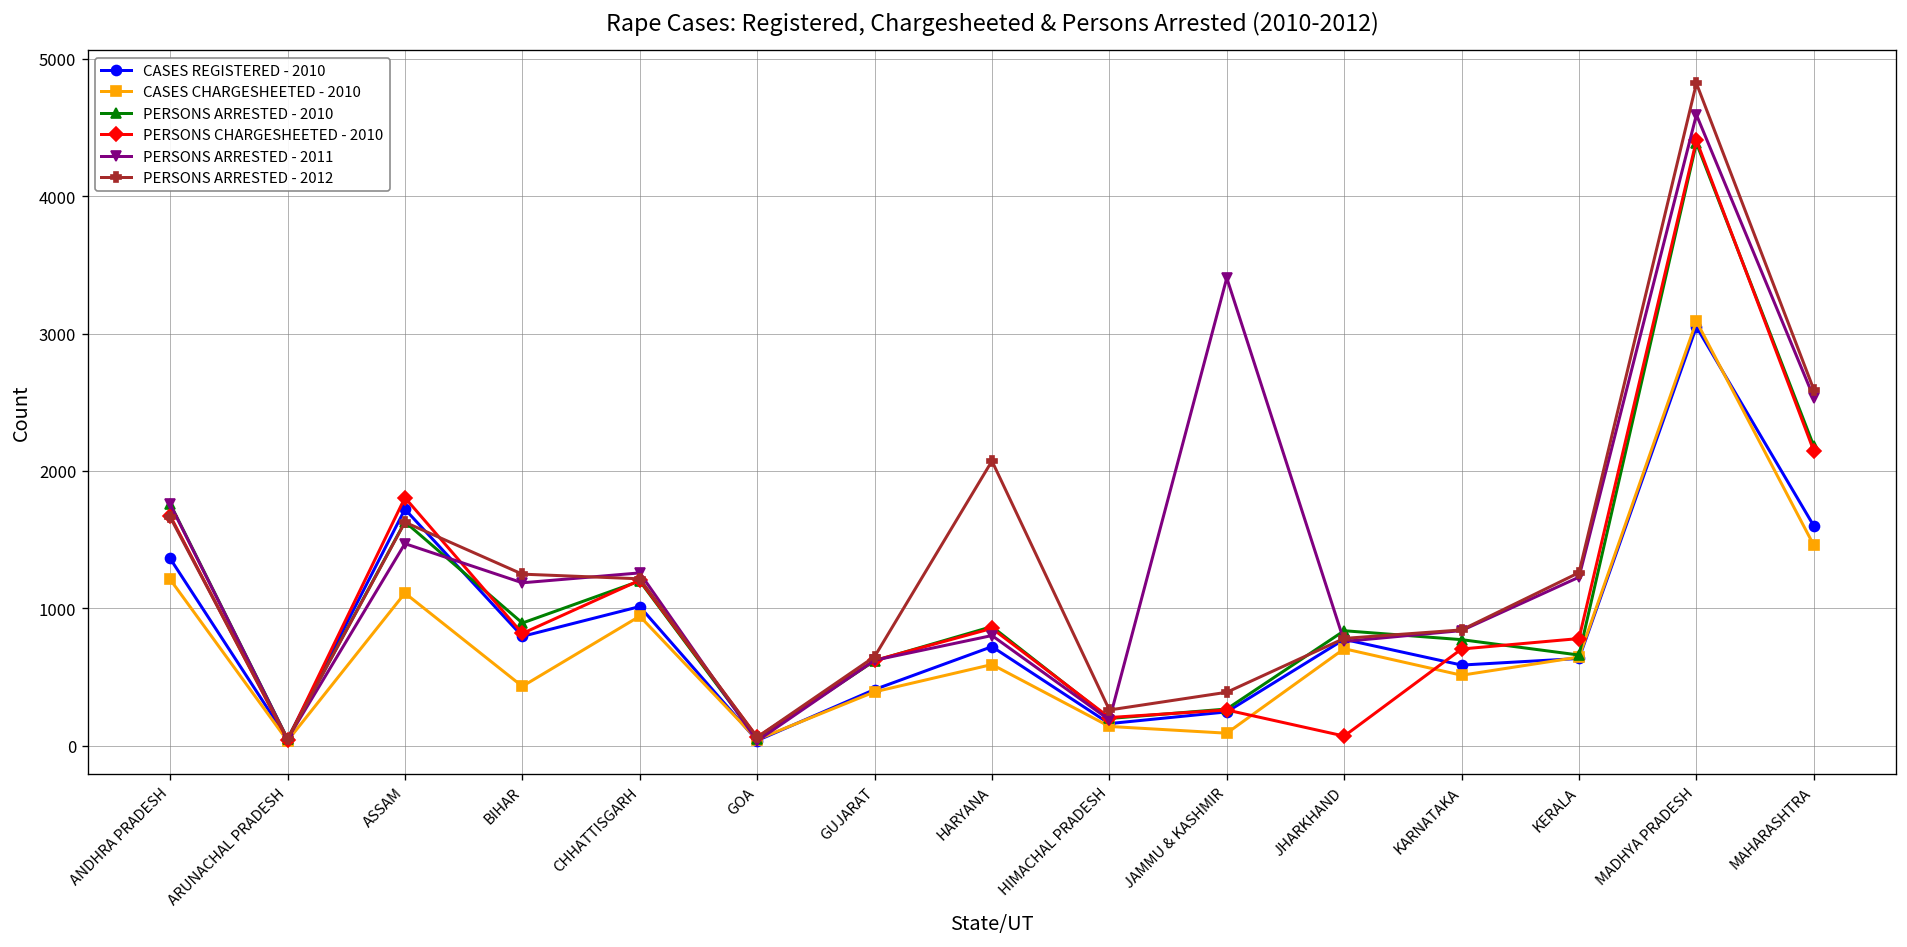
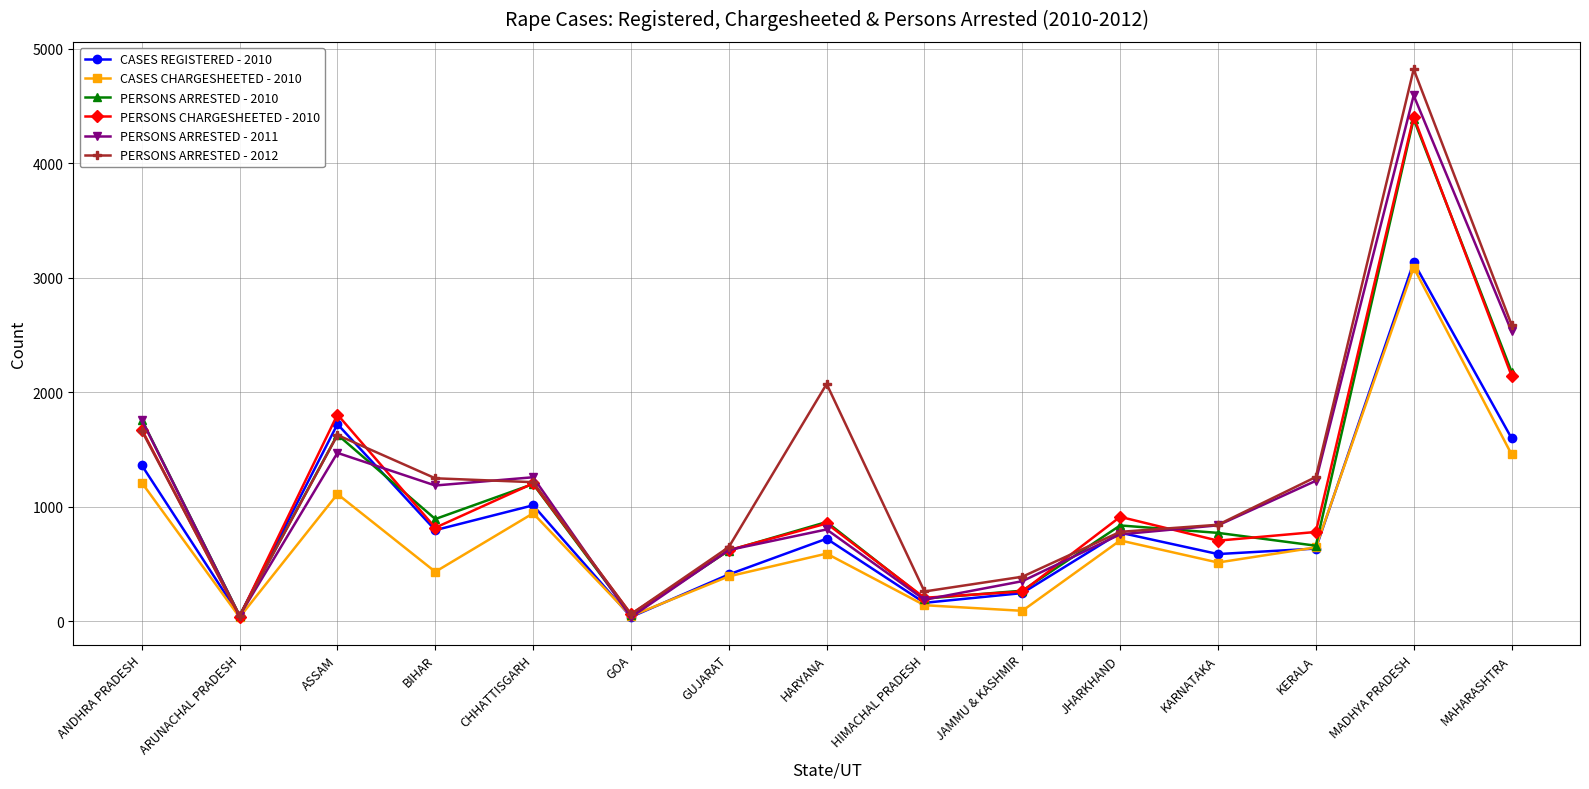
  {
    "CASES REGISTERED - 2010": {
      "ANDHRA PRADESH": 1360,
      "ASSAM": 1720,
      "CHHATTISGARH": 1010,
      "HARYANA": 720,
      "KARNATAKA": 590,
-     "MADHYA PRADESH": 3050,
+     "MADHYA PRADESH": 3140,
      "MAHARASHTRA": 1600
    },
    "CASES CHARGESHEETED - 2010": {
      "ANDHRA PRADESH": 1210,
      "ASSAM": 1110,
      "BIHAR": 430,
      "CHHATTISGARH": 940,
      "HARYANA": 590,
      "JAMMU & KASHMIR": 90,
      "JHARKHAND": 710,
      "KARNATAKA": 510,
      "MADHYA PRADESH": 3090,
      "MAHARASHTRA": 1460
    },
    "PERSONS ARRESTED - 2010": {
      "BIHAR": 890,
      "JHARKHAND": 840,
      "KARNATAKA": 770,
      "MAHARASHTRA": 2180
    },
    "PERSONS CHARGESHEETED - 2010": {
      "ASSAM": 1810,
-     "JHARKHAND": 70,
+     "JHARKHAND": 910,
      "KARNATAKA": 700,
      "KERALA": 780,
      "MAHARASHTRA": 2150
    },
    "PERSONS ARRESTED - 2011": {
      "ASSAM": 1470,
      "BIHAR": 1190,
      "CHHATTISGARH": 1260,
      "HARYANA": 800,
-     "JAMMU & KASHMIR": 3410,
+     "JAMMU & KASHMIR": 350,
      "KERALA": 1230,
      "MADHYA PRADESH": 4590,
      "MAHARASHTRA": 2530
    },
    "PERSONS ARRESTED - 2012": {
      "BIHAR": 1250,
      "GUJARAT": 650,
      "HARYANA": 2070,
      "HIMACHAL PRADESH": 260,
      "JAMMU & KASHMIR": 390,
      "KERALA": 1260,
      "MADHYA PRADESH": 4820,
      "MAHARASHTRA": 2590
    }
  }
